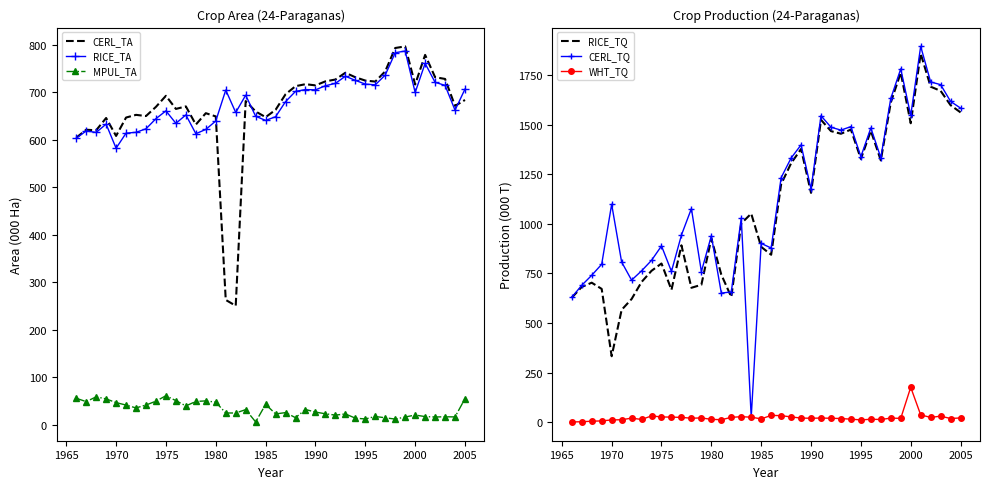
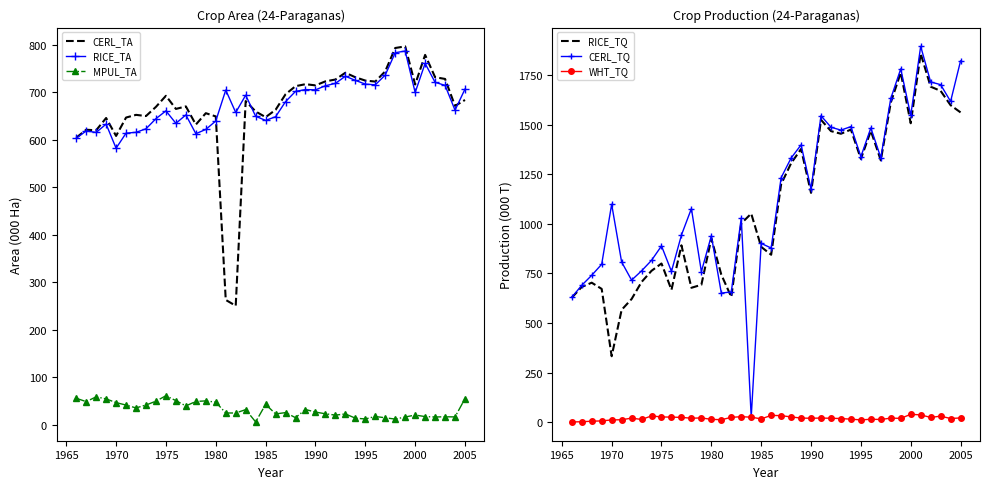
  {
    "Crop Area (24-Paraganas)": {
      "CERL_TA": {
        "1970": 610,
        "1975": 690,
        "1980": 650,
        "1985": 650,
        "1990": 710,
        "1995": 720,
        "2000": 720,
        "2005": 680
      },
      "RICE_TA": {
        "1970": 580,
        "1975": 660,
        "1980": 640,
        "1985": 640,
        "1990": 710,
        "1995": 720,
        "2000": 700,
        "2005": 710
      },
      "MPUL_TA": {
        "1970": 50,
        "1975": 60,
        "1980": 50,
        "1985": 40,
        "1990": 30,
        "1995": 10,
        "2000": 20,
        "2005": 50
      }
    },
    "Crop Production (24-Paraganas)": {
      "RICE_TQ": {
        "1970": 330,
        "1975": 800,
        "1980": 930,
        "1985": 880,
        "1990": 1160,
        "2000": 1510,
        "2005": 1560
      },
      "CERL_TQ": {
        "1970": 1100,
        "1975": 890,
        "1980": 940,
        "1985": 900,
        "1990": 1180,
        "2000": 1550,
-       "2005": 1580
+       "2005": 1820
      },
      "WHT_TQ": {
        "1970": 10,
        "1975": 30,
        "1980": 10,
        "1985": 20,
        "1990": 20,
        "1995": 10,
-       "2000": 180,
+       "2000": 40,
        "2005": 20
      }
    }
  }
